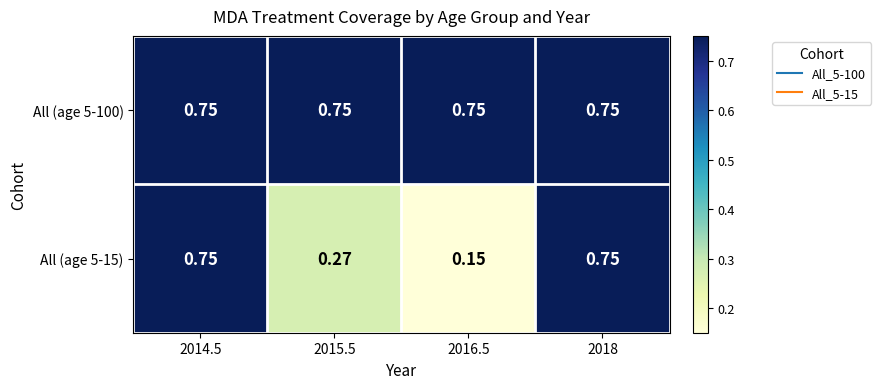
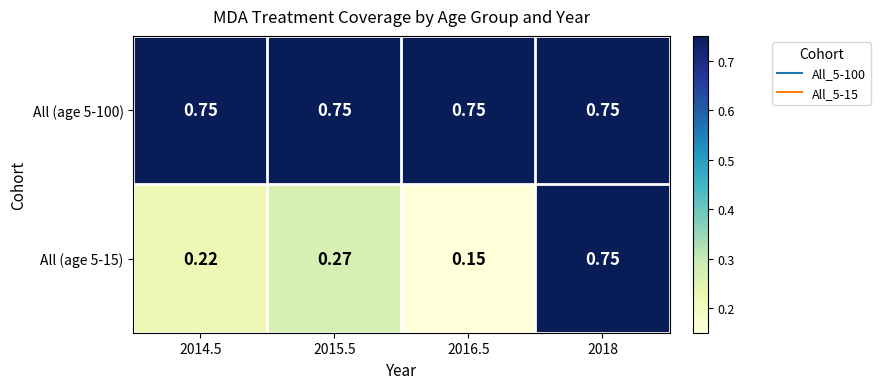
  {
    "All (age 5-100)": {
      "2014.5": 0.75,
      "2015.5": 0.75,
      "2016.5": 0.75,
      "2018": 0.75
    },
    "All (age 5-15)": {
-     "2014.5": 0.75,
+     "2014.5": 0.22,
      "2015.5": 0.27,
      "2016.5": 0.15,
      "2018": 0.75
    }
  }
